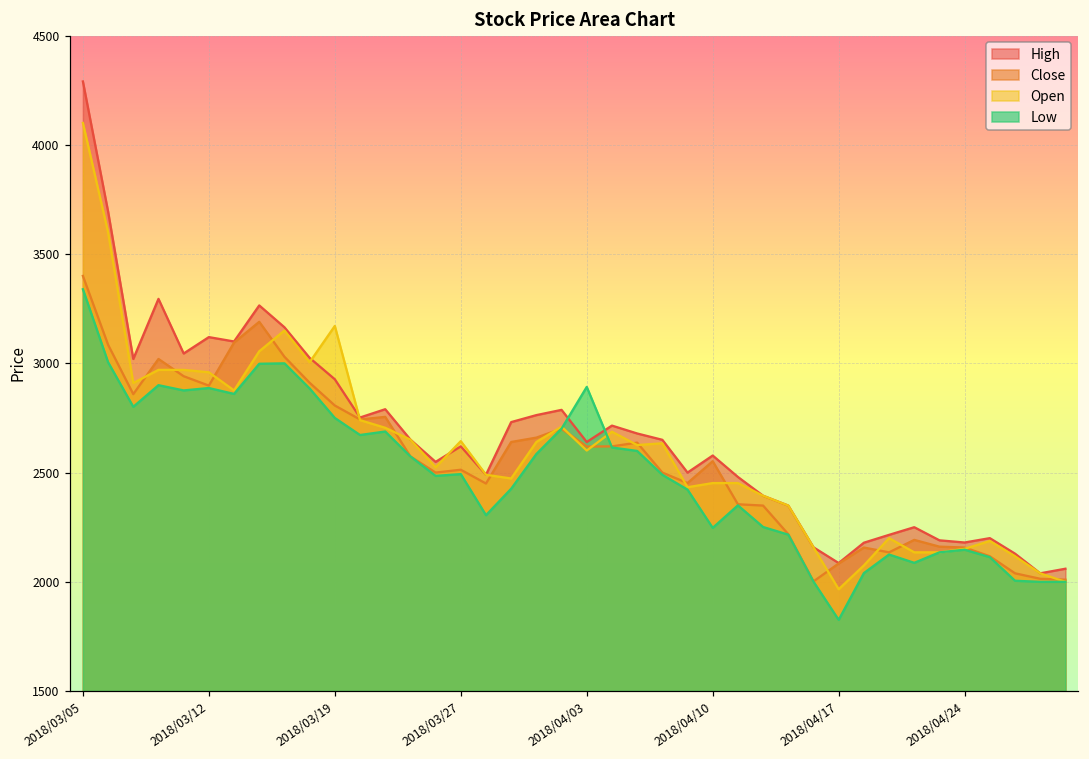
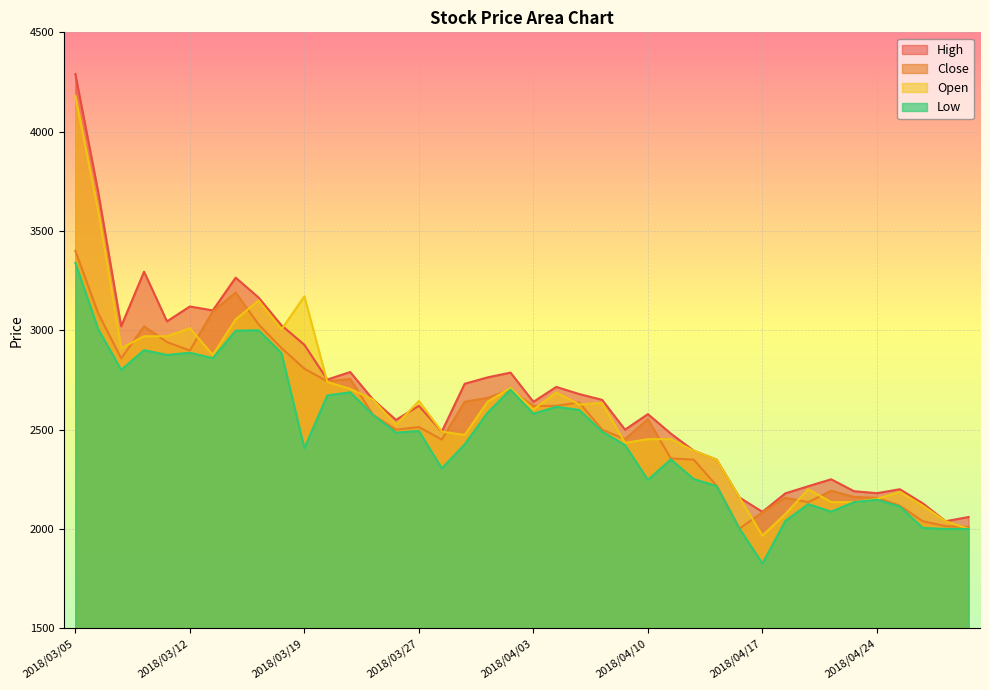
  {
    "Open": {
-     "2018/03/05": 4100,
-     "2018/03/12": 2960,
+     "2018/03/05": 4180,
+     "2018/03/12": 3010,
      "2018/03/19": 3170,
      "2018/03/27": 2640,
      "2018/04/03": 2600,
      "2018/04/10": 2450,
      "2018/04/17": 1970
    },
    "Low": {
      "2018/03/05": 3340,
-     "2018/03/19": 2750,
+     "2018/03/19": 2410,
      "2018/03/27": 2490,
-     "2018/04/03": 2890,
+     "2018/04/03": 2580,
      "2018/04/10": 2250,
      "2018/04/17": 1830
    }
  }
